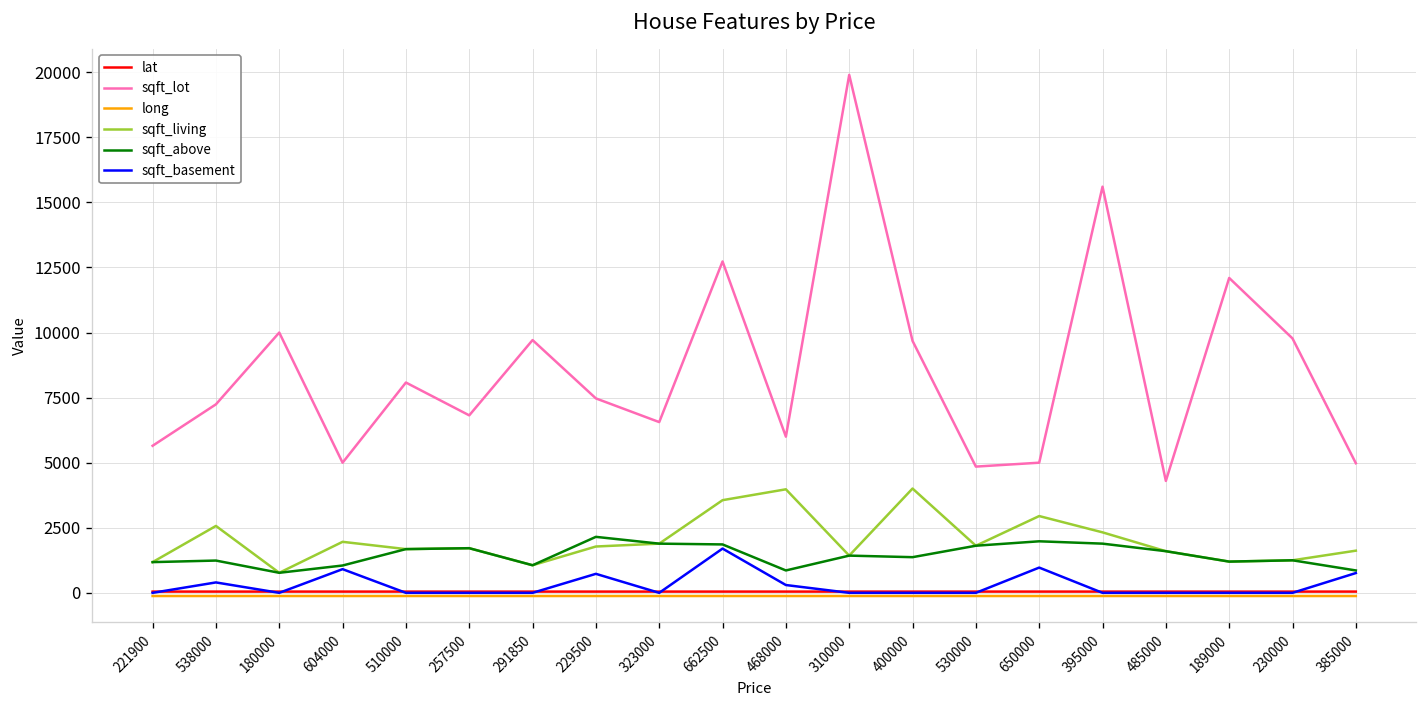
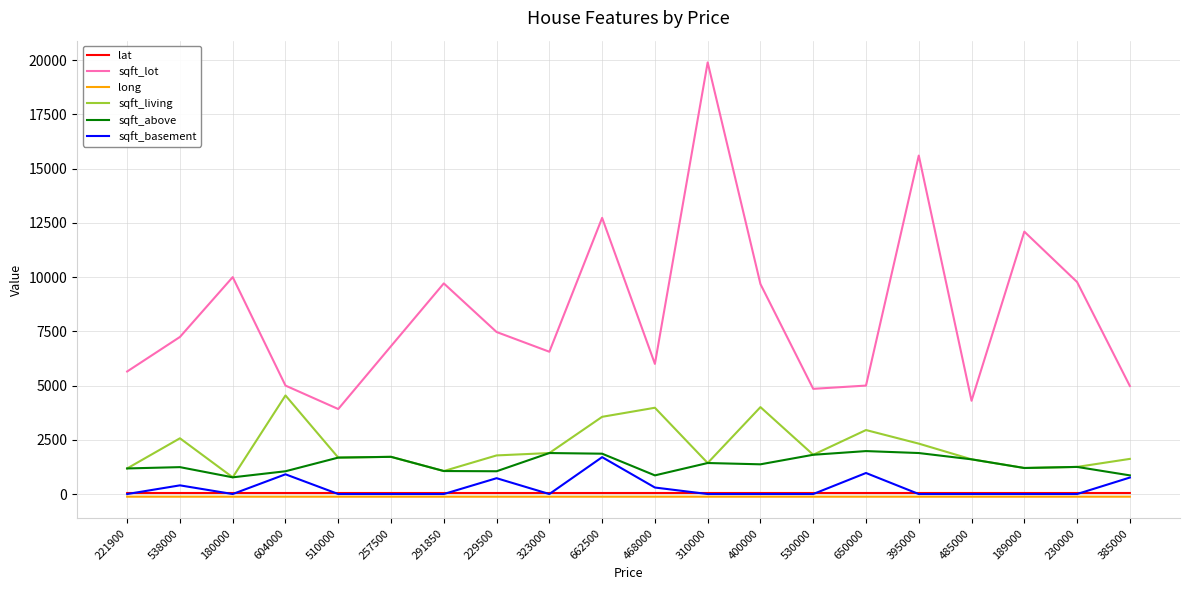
  {
    "lat": {
      "538000": 0,
      "604000": 0,
      "229500": 0,
      "662500": 0,
      "468000": 0,
      "650000": 0,
      "385000": 0
    },
    "sqft_lot": {
      "221900": 5700,
      "538000": 7200,
      "180000": 10000,
      "604000": 5000,
-     "510000": 8100,
+     "510000": 3900,
      "257500": 6800,
      "291850": 9700,
      "229500": 7500,
      "323000": 6600,
      "662500": 12700,
      "468000": 6000,
      "310000": 19900,
      "400000": 9700,
      "530000": 4900,
      "650000": 5000,
      "395000": 15600,
      "485000": 4300,
      "189000": 12100,
      "230000": 9800,
      "385000": 5000
    },
    "long": {
      "221900": -100,
      "538000": -100,
      "180000": -100,
      "604000": -100,
      "510000": -100,
      "257500": -100,
      "291850": -100,
      "229500": -100,
      "323000": -100,
      "662500": -100,
      "468000": -100,
      "310000": -100,
      "400000": -100,
      "530000": -100,
      "650000": -100,
      "395000": -100,
      "485000": -100,
      "189000": -100,
      "230000": -100,
      "385000": -100
    },
    "sqft_living": {
      "538000": 2600,
-     "604000": 2000,
+     "604000": 4500,
      "229500": 1800,
      "662500": 3600,
      "468000": 4000,
      "400000": 4000,
      "650000": 3000,
      "395000": 2300,
      "385000": 1600
    },
    "sqft_above": {
      "538000": 1200,
      "604000": 1100,
-     "229500": 2200,
+     "229500": 1100,
      "662500": 1900,
      "468000": 900,
      "400000": 1400,
      "650000": 2000,
      "395000": 1900
    },
    "sqft_basement": {
      "538000": 400,
      "604000": 900,
      "229500": 700,
      "662500": 1700,
      "468000": 300,
      "650000": 1000
    }
  }
